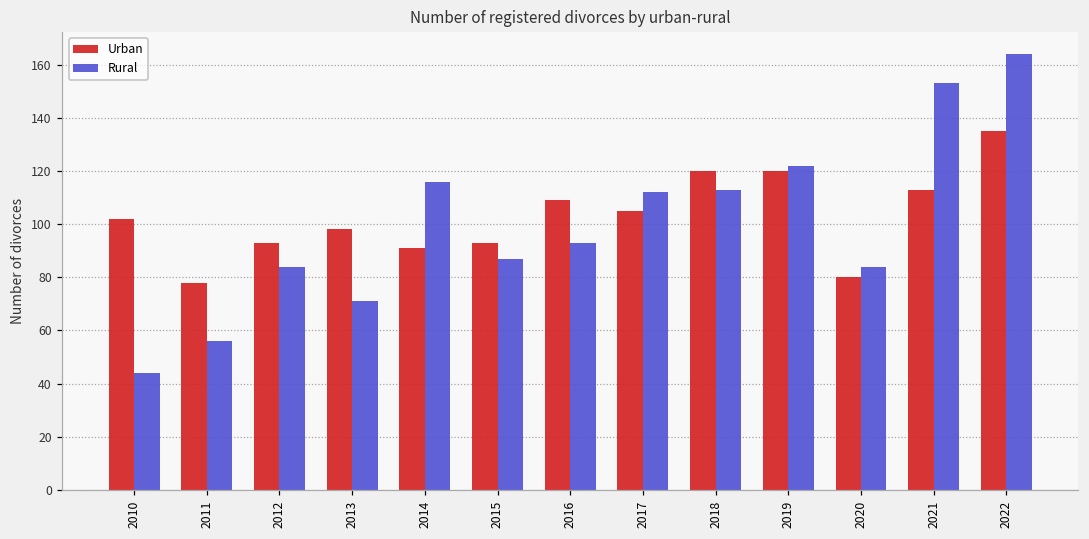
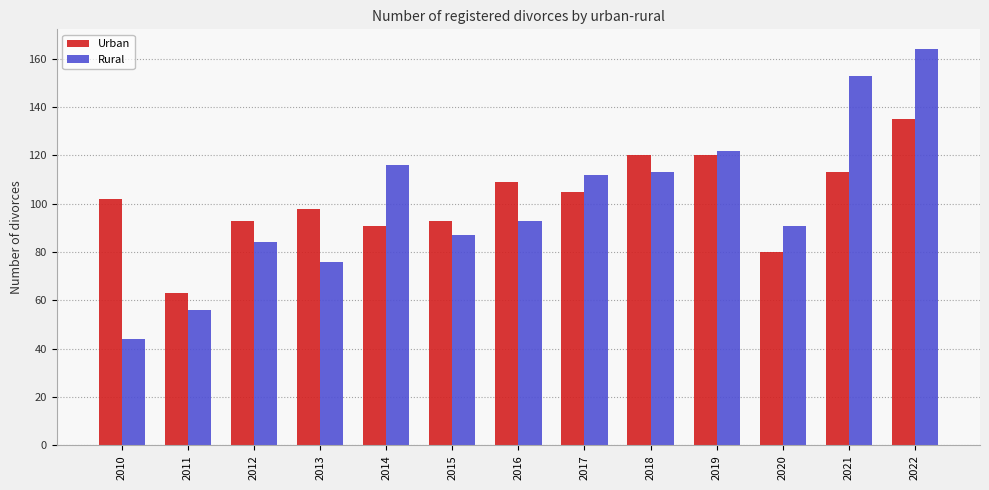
  {
    "Urban": {
      "2010": 102,
-     "2011": 78,
+     "2011": 63,
      "2012": 93,
      "2013": 98,
      "2014": 91,
      "2015": 93,
      "2016": 109,
      "2017": 105,
      "2018": 120,
      "2019": 120,
      "2020": 80,
      "2021": 113,
      "2022": 135
    },
    "Rural": {
      "2010": 44,
      "2011": 56,
      "2012": 84,
-     "2013": 71,
+     "2013": 76,
      "2014": 116,
      "2015": 87,
      "2016": 93,
      "2017": 112,
      "2018": 113,
      "2019": 122,
-     "2020": 84,
+     "2020": 91,
      "2021": 153,
      "2022": 164
    }
  }
